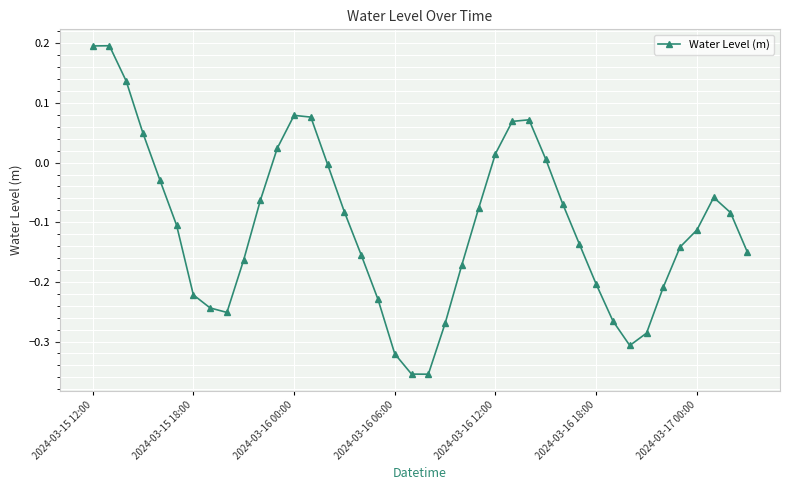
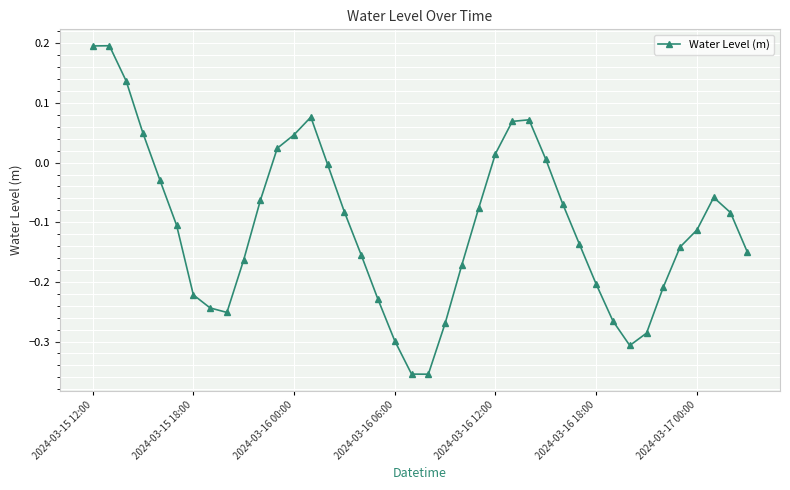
  {
    "2024-03-15 12:00": 0.20,
    "2024-03-15 18:00": -0.22,
-   "2024-03-16 00:00": 0.08,
-   "2024-03-16 06:00": -0.32,
+   "2024-03-16 00:00": 0.05,
+   "2024-03-16 06:00": -0.30,
    "2024-03-16 12:00": 0.02,
    "2024-03-16 18:00": -0.20,
    "2024-03-17 00:00": -0.11
  }
